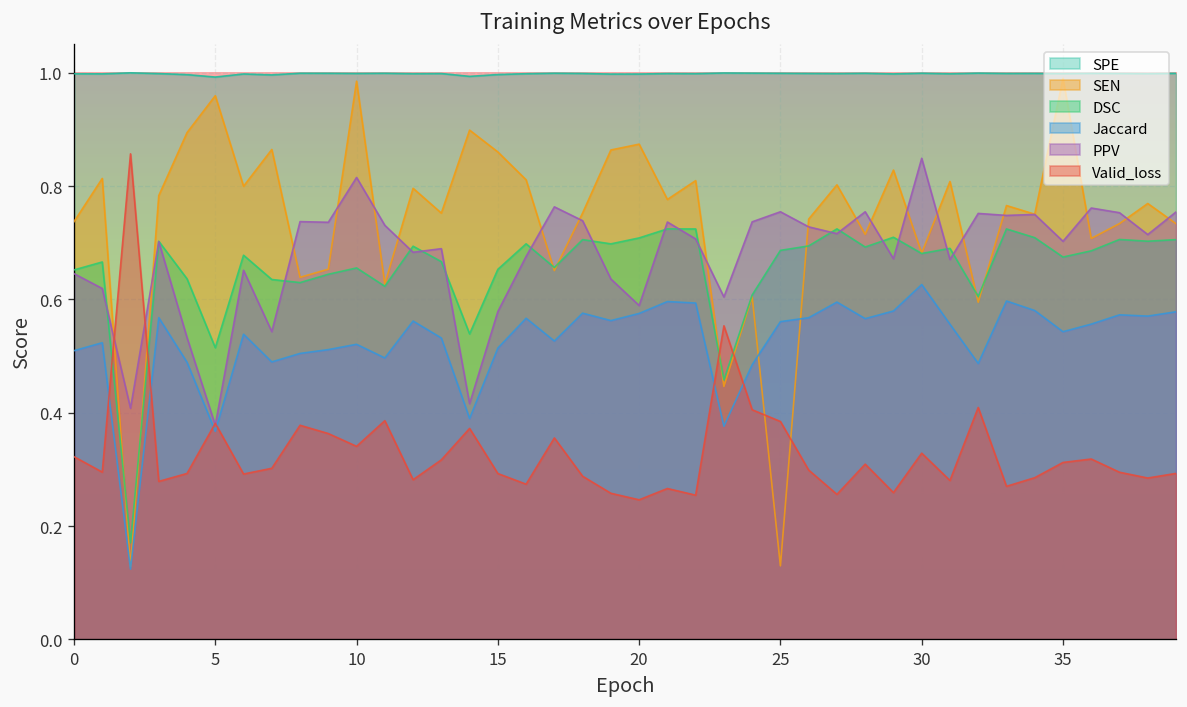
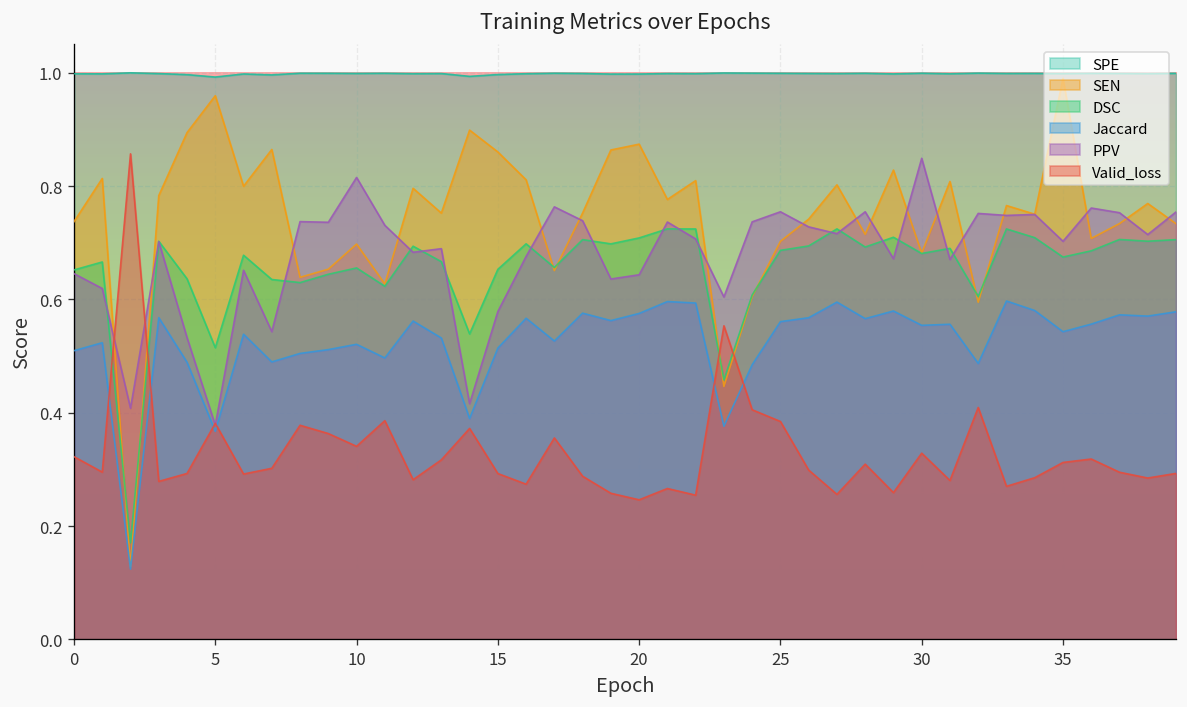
  {
    "SEN": {
      "0": 0.74,
      "5": 0.96,
-     "10": 0.99,
+     "10": 0.70,
      "15": 0.86,
      "20": 0.87,
-     "25": 0.13
+     "25": 0.70
    },
    "Jaccard": {
      "0": 0.51,
      "5": 0.37,
      "10": 0.52,
      "15": 0.51,
      "20": 0.58,
      "25": 0.56,
-     "30": 0.63,
+     "30": 0.55,
      "35": 0.54
    },
    "PPV": {
      "0": 0.65,
      "10": 0.82,
      "15": 0.58,
-     "20": 0.59,
+     "20": 0.64,
      "25": 0.75,
      "30": 0.85,
      "35": 0.70
    },
    "Valid_loss": {
      "0": 0.32,
      "10": 0.34,
      "15": 0.29,
      "20": 0.25,
      "25": 0.38,
      "30": 0.33,
      "35": 0.31
    }
  }
